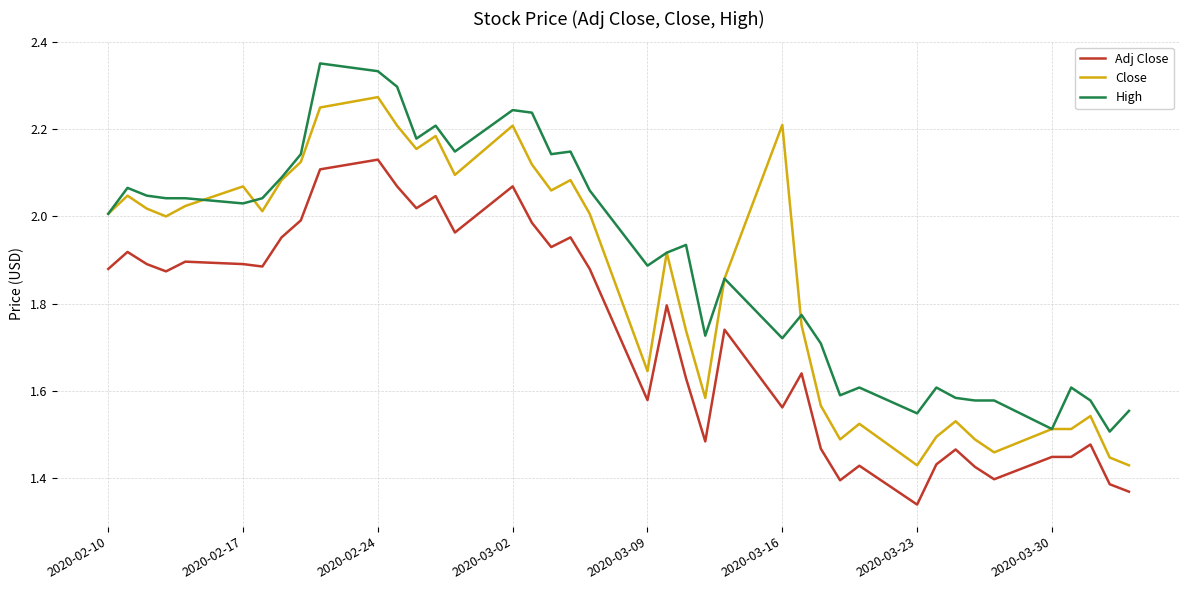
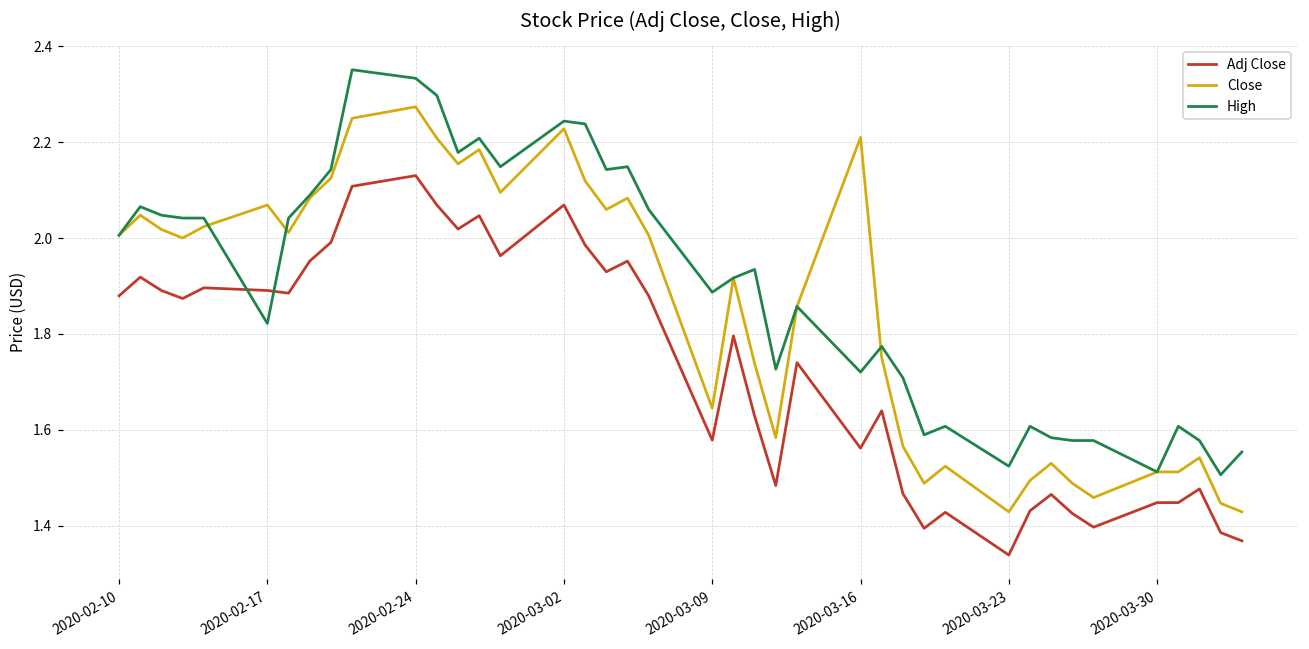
  {
    "Adj Close": {
      "2020-02-10": 1.88,
      "2020-02-17": 1.89,
      "2020-02-24": 2.13,
      "2020-03-02": 2.07,
      "2020-03-09": 1.58,
      "2020-03-16": 1.56,
      "2020-03-23": 1.34,
      "2020-03-30": 1.45
    },
    "Close": {
      "2020-02-17": 2.07,
      "2020-02-24": 2.27,
-     "2020-03-02": 2.21,
+     "2020-03-02": 2.23,
      "2020-03-09": 1.64,
      "2020-03-16": 2.21,
      "2020-03-23": 1.43
    },
    "High": {
-     "2020-02-17": 2.03,
+     "2020-02-17": 1.82,
      "2020-02-24": 2.33,
      "2020-03-02": 2.24,
      "2020-03-09": 1.89,
      "2020-03-16": 1.72,
-     "2020-03-23": 1.55
+     "2020-03-23": 1.52
    }
  }
